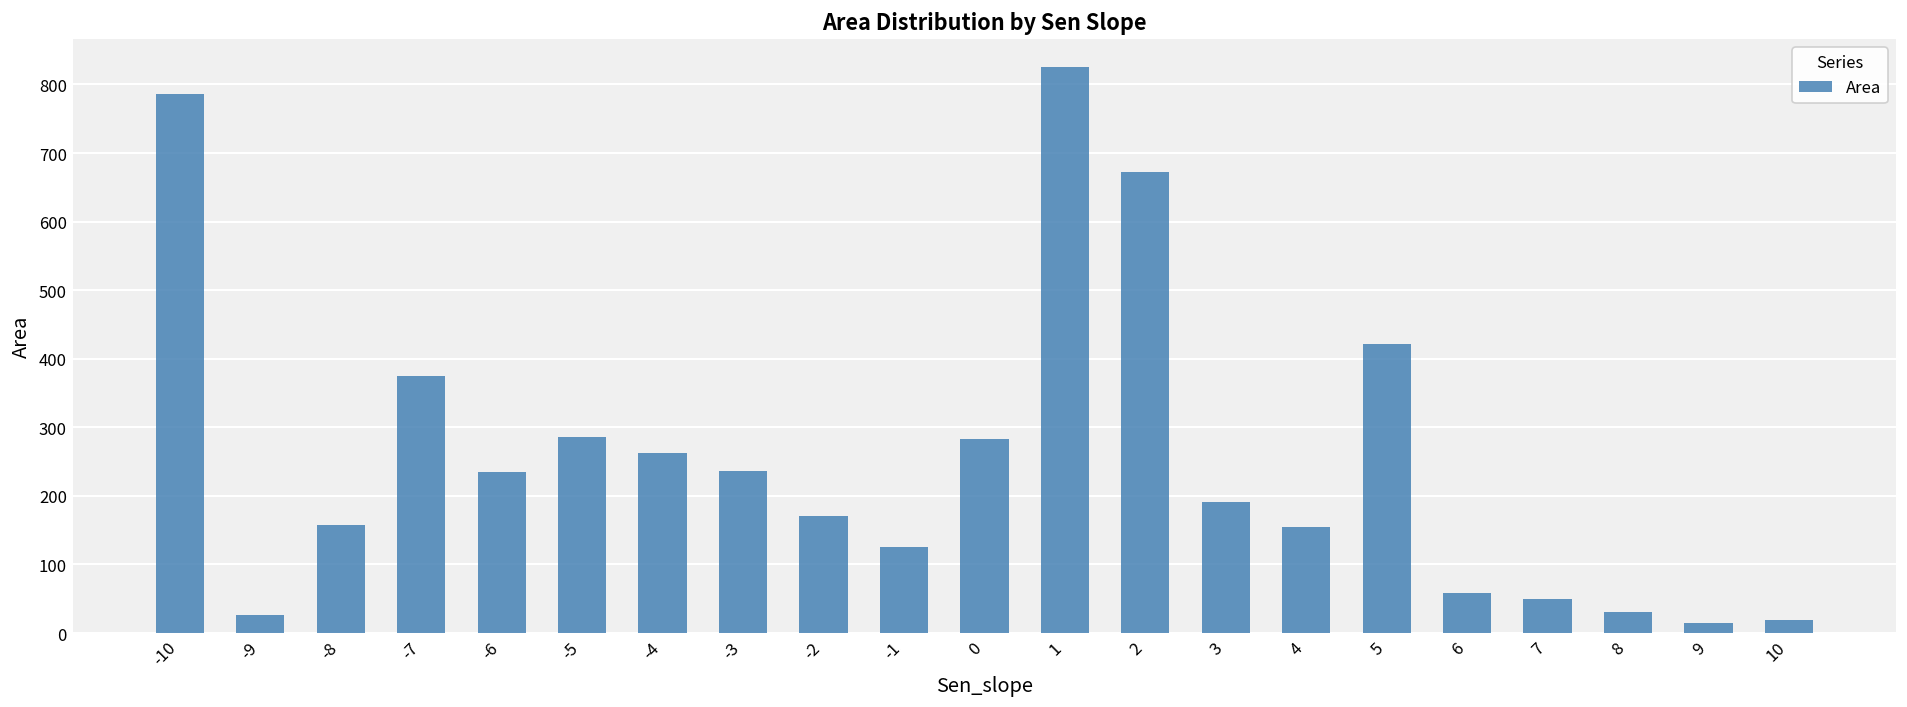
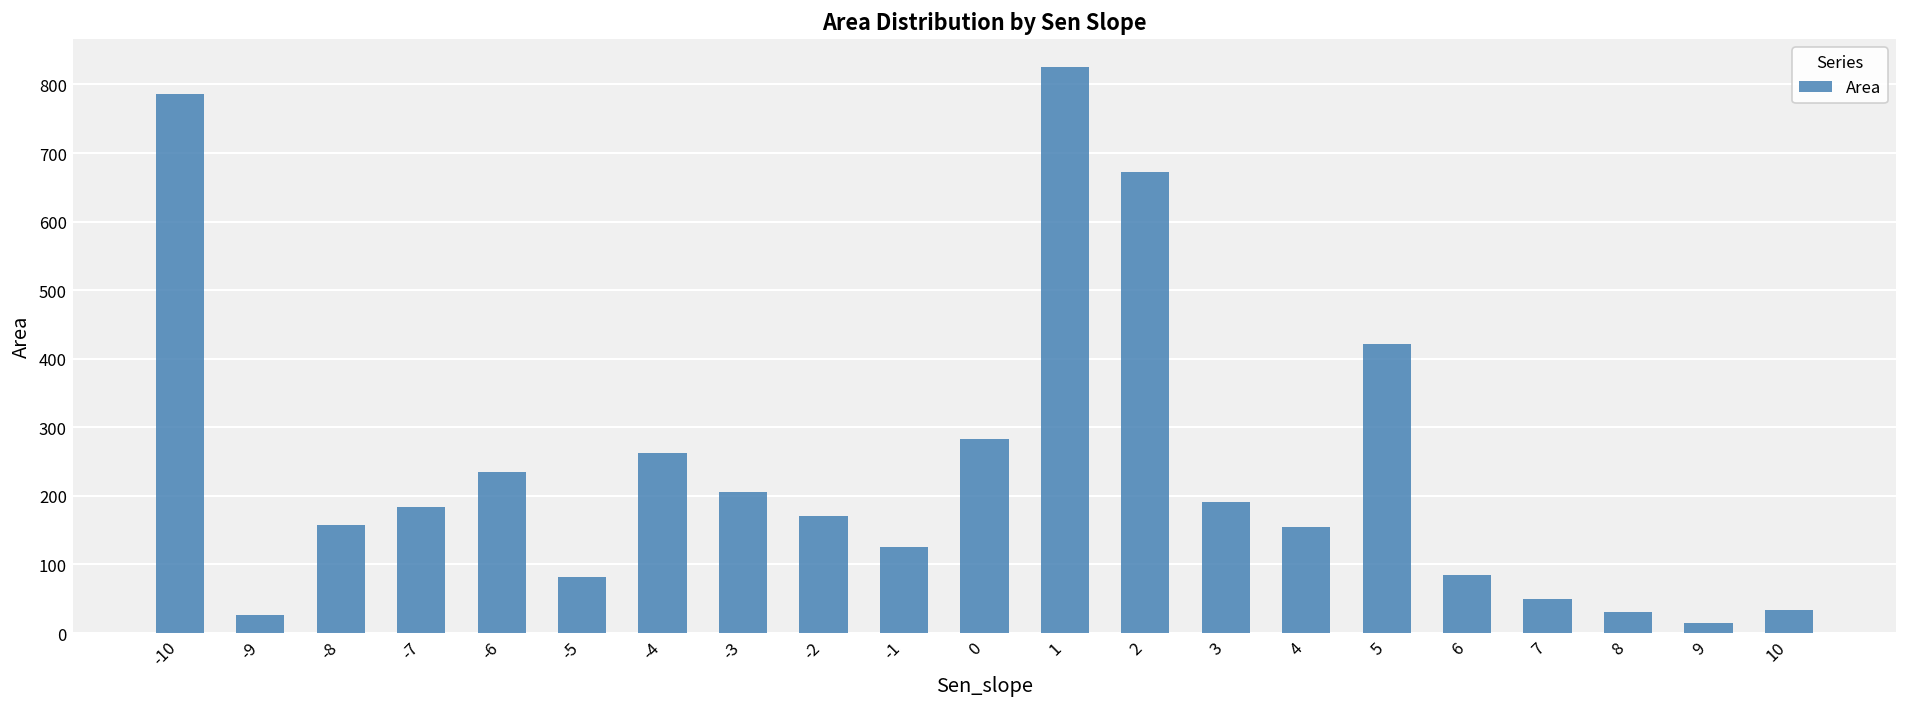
  {
    "-10": 790,
    "-9": 30,
    "-8": 160,
-   "-7": 370,
+   "-7": 180,
    "-6": 240,
-   "-5": 290,
+   "-5": 80,
    "-4": 260,
-   "-3": 240,
+   "-3": 210,
    "-2": 170,
    "-1": 120,
    "0": 280,
    "1": 830,
    "2": 670,
    "3": 190,
    "4": 150,
    "5": 420,
-   "6": 60,
+   "6": 90,
    "7": 50,
    "8": 30,
    "9": 20,
-   "10": 20
+   "10": 30
  }
